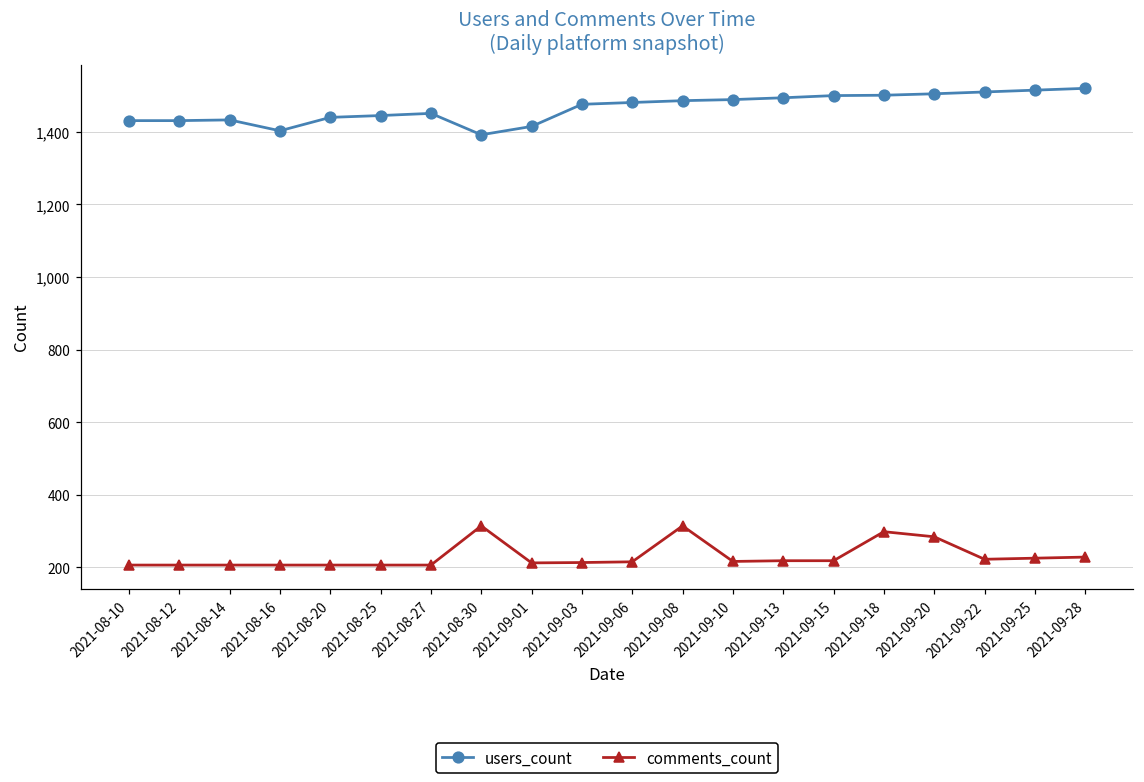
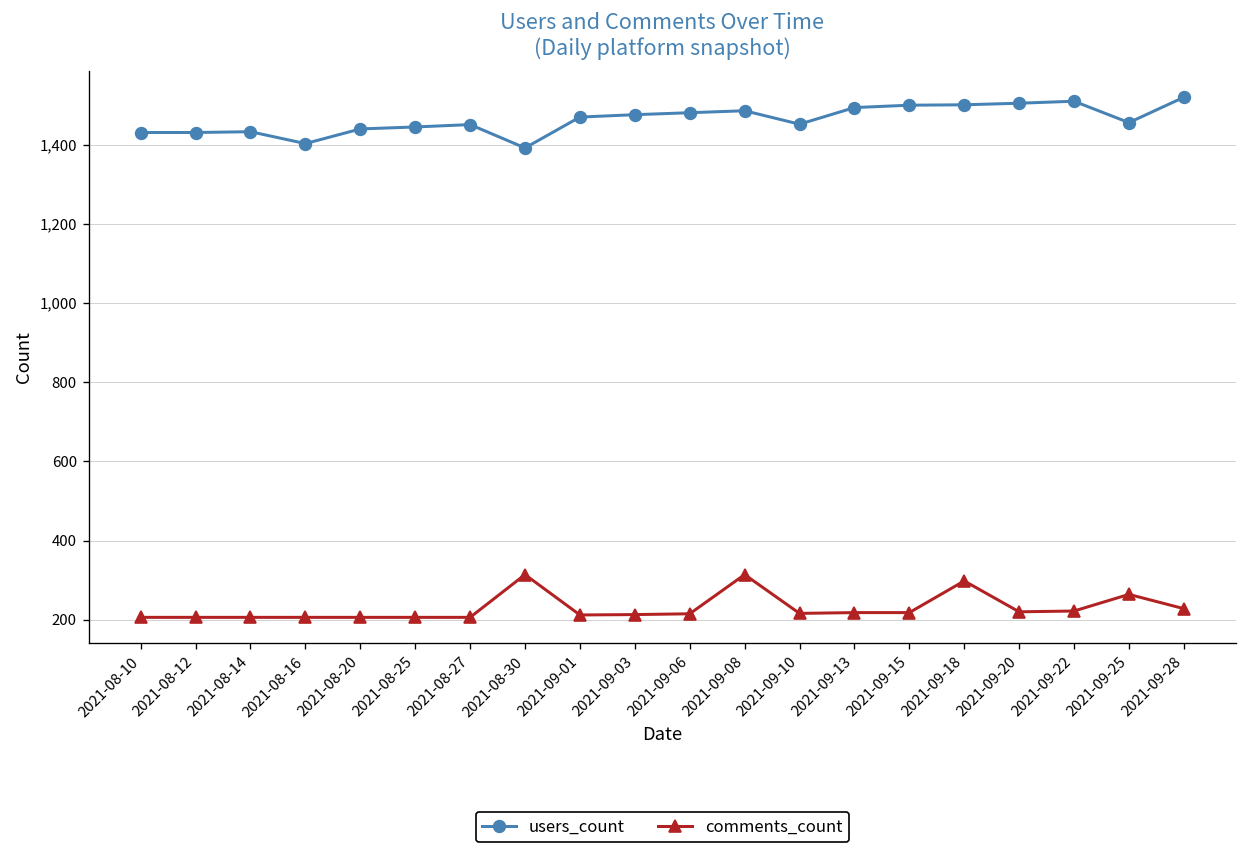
  {
    "users_count": {
      "2021-08-10": "1,430",
      "2021-08-12": "1,430",
      "2021-08-14": "1,430",
      "2021-08-16": "1,400",
      "2021-08-20": "1,440",
      "2021-08-25": "1,450",
      "2021-08-27": "1,450",
      "2021-08-30": "1,390",
-     "2021-09-01": "1,420",
+     "2021-09-01": "1,470",
      "2021-09-03": "1,480",
      "2021-09-06": "1,480",
      "2021-09-08": "1,490",
-     "2021-09-10": "1,490",
+     "2021-09-10": "1,450",
      "2021-09-13": "1,490",
      "2021-09-15": "1,500",
      "2021-09-18": "1,500",
      "2021-09-20": "1,510",
      "2021-09-22": "1,510",
-     "2021-09-25": "1,520",
+     "2021-09-25": "1,460",
      "2021-09-28": "1,520"
    },
    "comments_count": {
      "2021-08-10": "210",
      "2021-08-12": "210",
      "2021-08-14": "210",
      "2021-08-16": "210",
      "2021-08-20": "210",
      "2021-08-25": "210",
      "2021-08-27": "210",
      "2021-08-30": "310",
      "2021-09-01": "210",
      "2021-09-03": "210",
      "2021-09-06": "220",
      "2021-09-08": "310",
      "2021-09-10": "220",
      "2021-09-13": "220",
      "2021-09-15": "220",
      "2021-09-18": "300",
-     "2021-09-20": "280",
+     "2021-09-20": "220",
      "2021-09-22": "220",
-     "2021-09-25": "230",
+     "2021-09-25": "260",
      "2021-09-28": "230"
    }
  }
